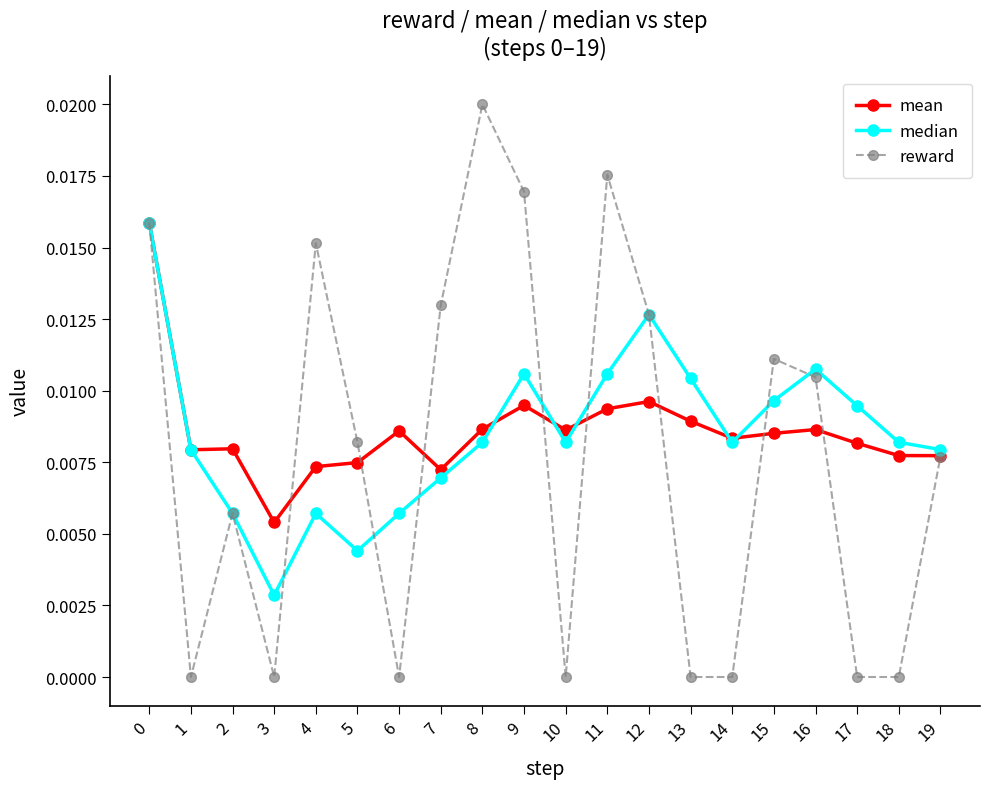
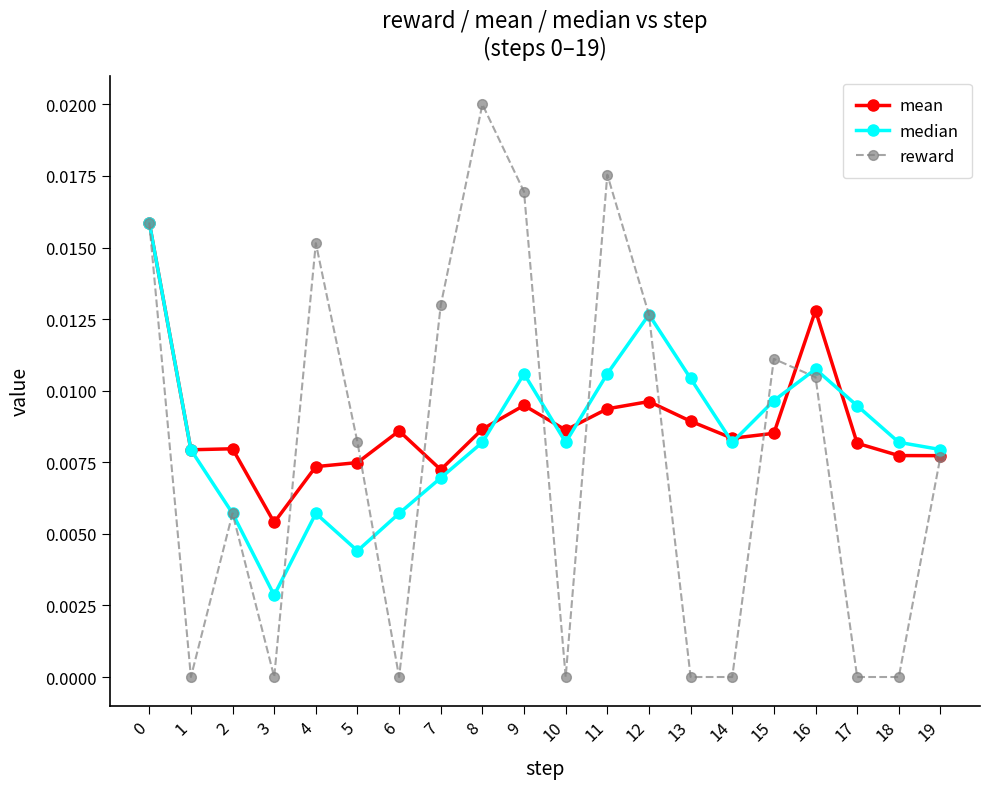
  {
    "mean": {
      "2": 0.0080,
      "3": 0.0054,
      "4": 0.0073,
      "5": 0.0075,
      "6": 0.0086,
      "7": 0.0072,
      "8": 0.0087,
      "9": 0.0095,
      "10": 0.0086,
      "11": 0.0094,
      "12": 0.0096,
      "13": 0.0089,
      "14": 0.0083,
      "15": 0.0085,
-     "16": 0.0086,
+     "16": 0.0128,
      "17": 0.0082,
      "18": 0.0077
    },
    "median": {
      "3": 0.0029,
      "4": 0.0057,
      "5": 0.0044,
      "6": 0.0057,
      "7": 0.0070,
      "8": 0.0082,
      "9": 0.0106,
      "10": 0.0082,
      "11": 0.0106,
      "13": 0.0104,
      "14": 0.0082,
      "15": 0.0097,
      "16": 0.0108,
      "17": 0.0095,
      "18": 0.0082,
      "19": 0.0079
    },
    "reward": {
      "1": 0.0000,
      "3": 0.0000,
      "4": 0.0152,
      "5": 0.0082,
      "6": 0.0000,
      "7": 0.0130,
      "8": 0.0200,
      "9": 0.0169,
      "10": 0.0000,
      "11": 0.0175,
      "13": 0.0000,
      "14": 0.0000,
      "15": 0.0111,
      "16": 0.0105,
      "17": 0.0000,
      "18": 0.0000
    }
  }
